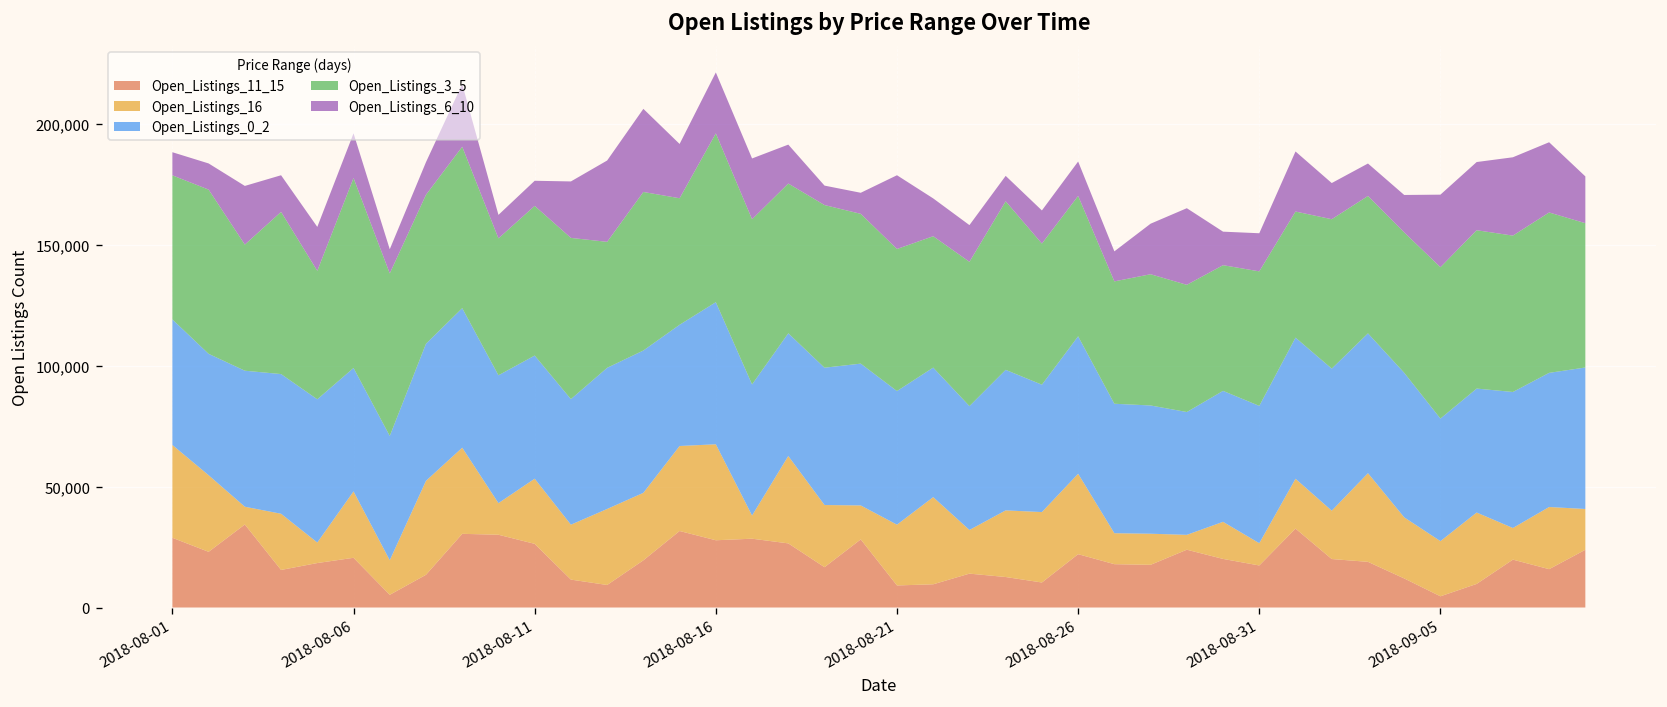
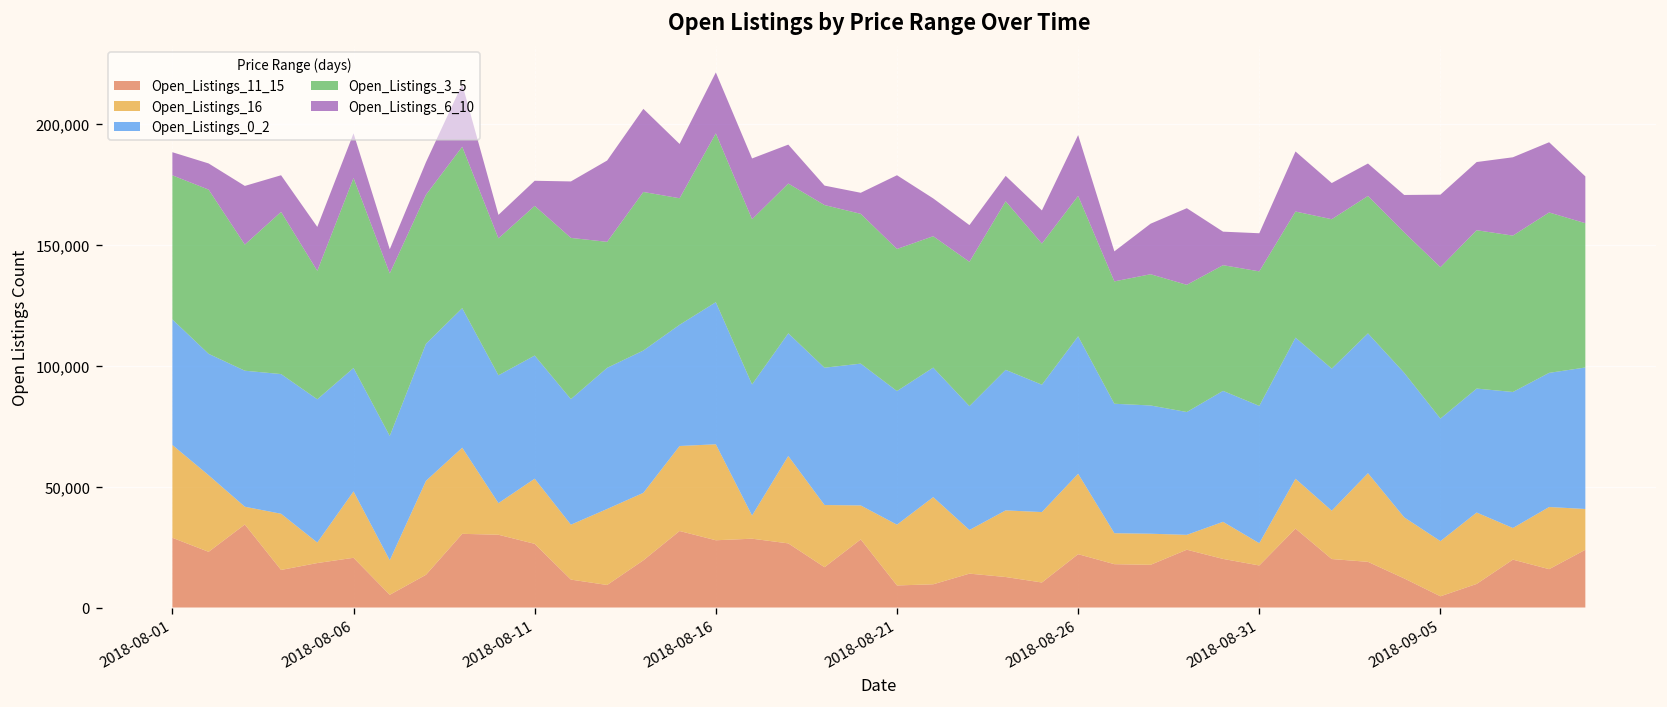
  {
    "Open_Listings_0_2": {
      "2018-08-01": "52,000",
      "2018-08-06": "51,000",
      "2018-08-11": "51,000",
      "2018-08-16": "59,000",
      "2018-08-21": "55,000",
      "2018-08-26": "57,000",
      "2018-08-31": "57,000",
      "2018-09-05": "51,000"
    },
    "Open_Listings_3_5": {
      "2018-08-01": "60,000",
      "2018-08-06": "79,000",
      "2018-08-11": "62,000",
      "2018-08-16": "70,000",
      "2018-08-21": "59,000",
      "2018-08-26": "58,000",
      "2018-08-31": "56,000",
      "2018-09-05": "63,000"
    },
    "Open_Listings_6_10": {
      "2018-08-01": "10,000",
      "2018-08-06": "18,000",
      "2018-08-11": "10,000",
      "2018-08-16": "25,000",
      "2018-08-21": "30,000",
-     "2018-08-26": "14,000",
+     "2018-08-26": "25,000",
      "2018-08-31": "16,000",
      "2018-09-05": "30,000"
    }
  }
